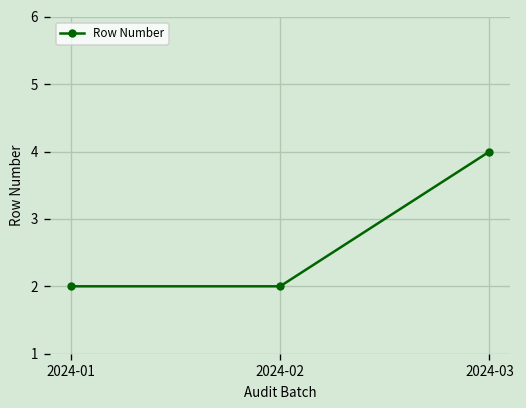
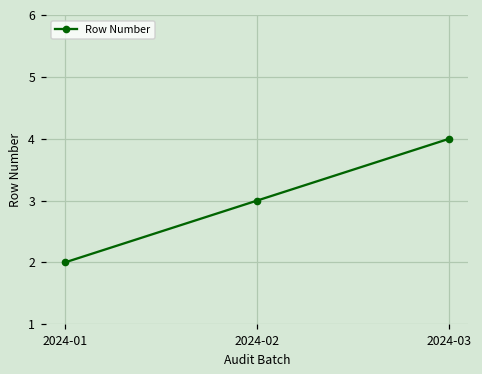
  {
    "2024-01": 2,
-   "2024-02": 2,
+   "2024-02": 3,
    "2024-03": 4
  }
